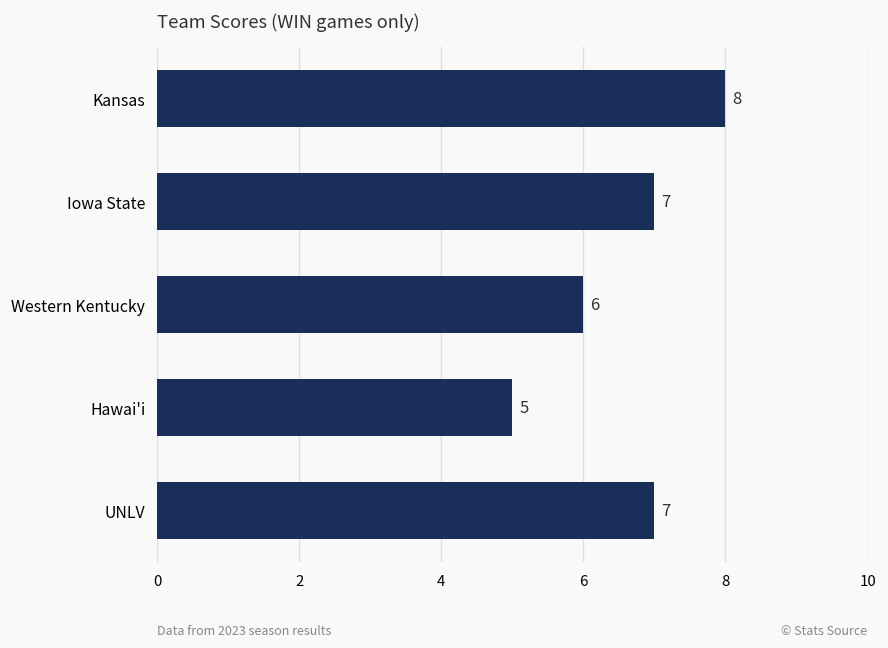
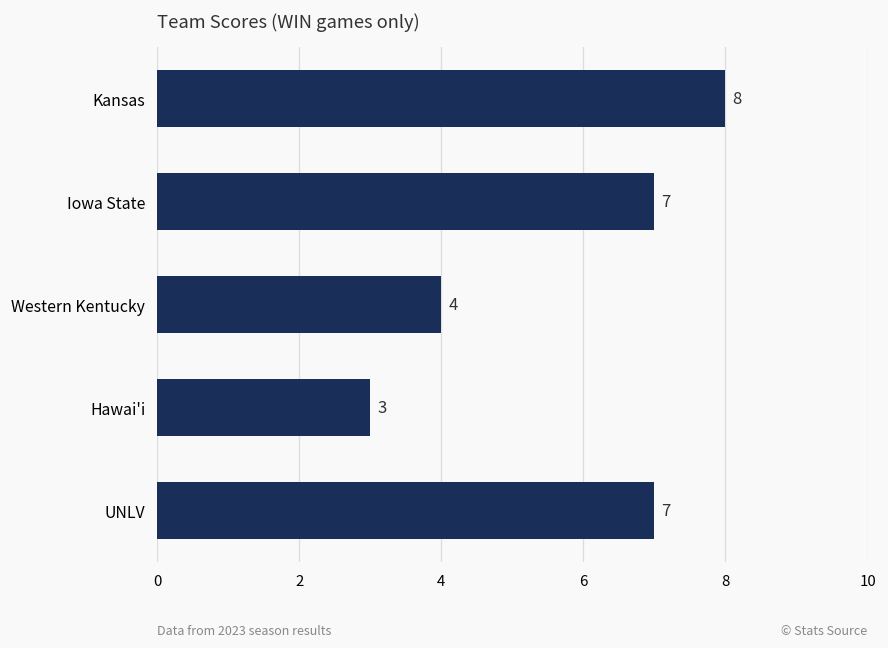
  {
    "Kansas": 8,
    "Iowa State": 7,
-   "Western Kentucky": 6,
-   "Hawai'i": 5,
+   "Western Kentucky": 4,
+   "Hawai'i": 3,
    "UNLV": 7
  }
